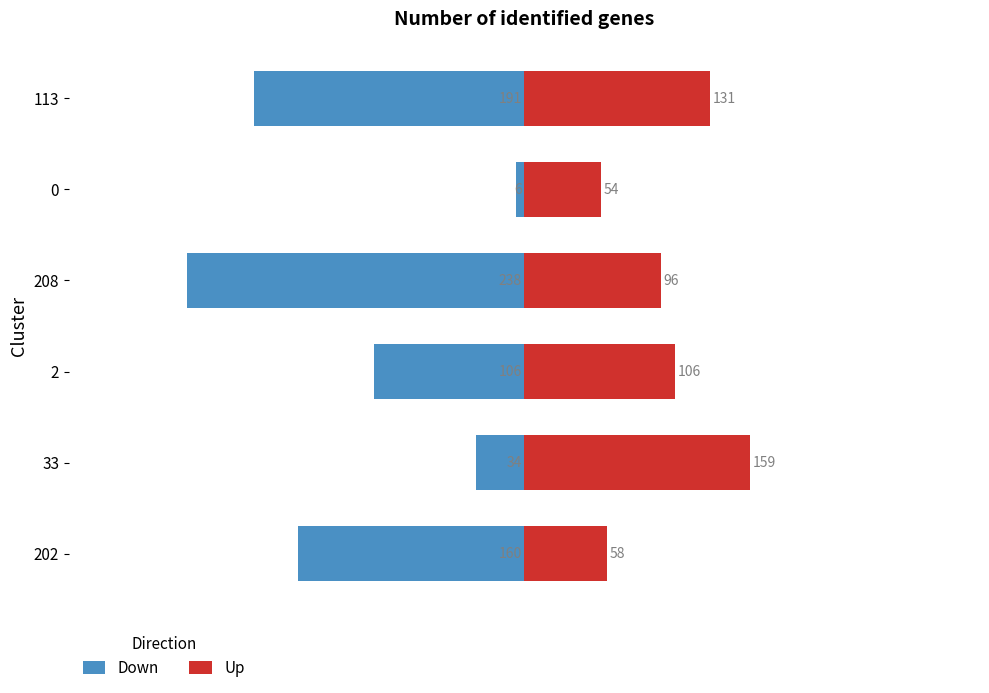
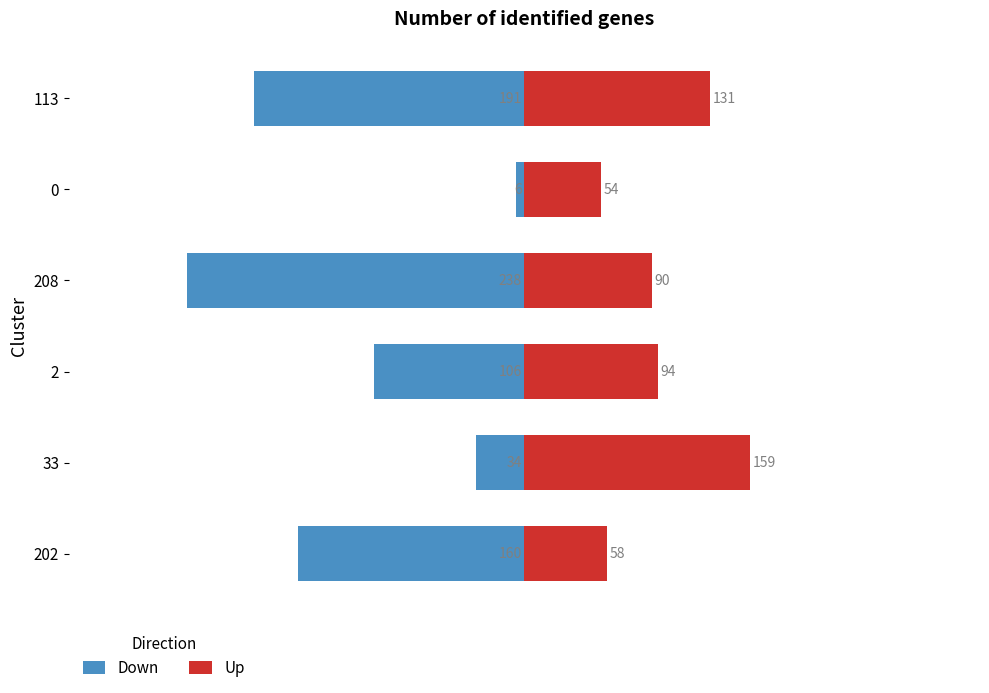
  {
    "Up": {
      "113": 131,
      "0": 54,
-     "208": 96,
-     "2": 106,
+     "208": 90,
+     "2": 94,
      "33": 159,
      "202": 58
    }
  }
